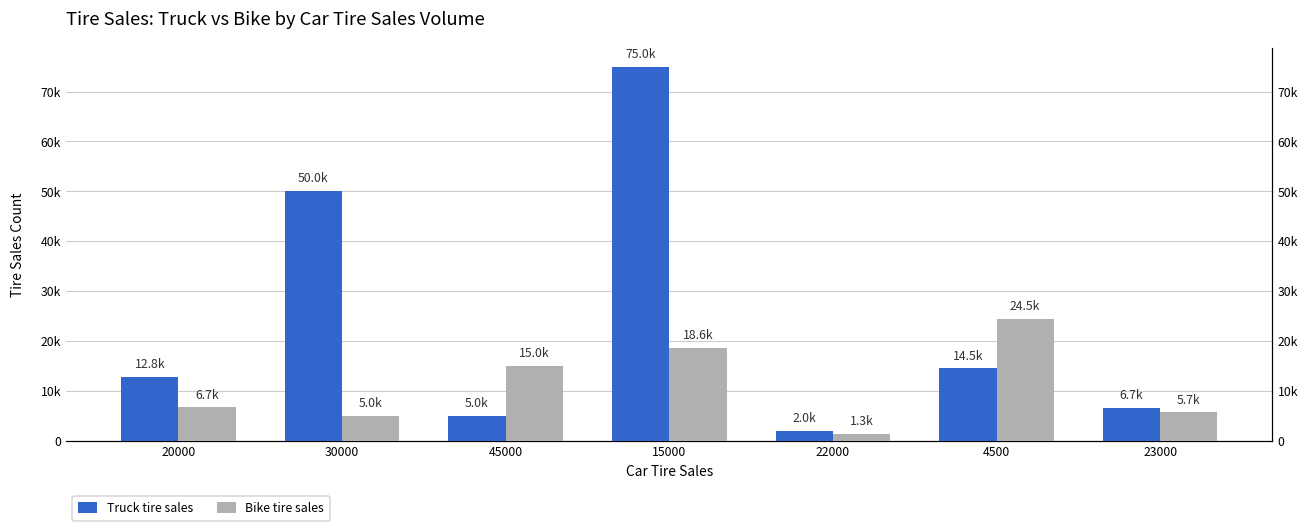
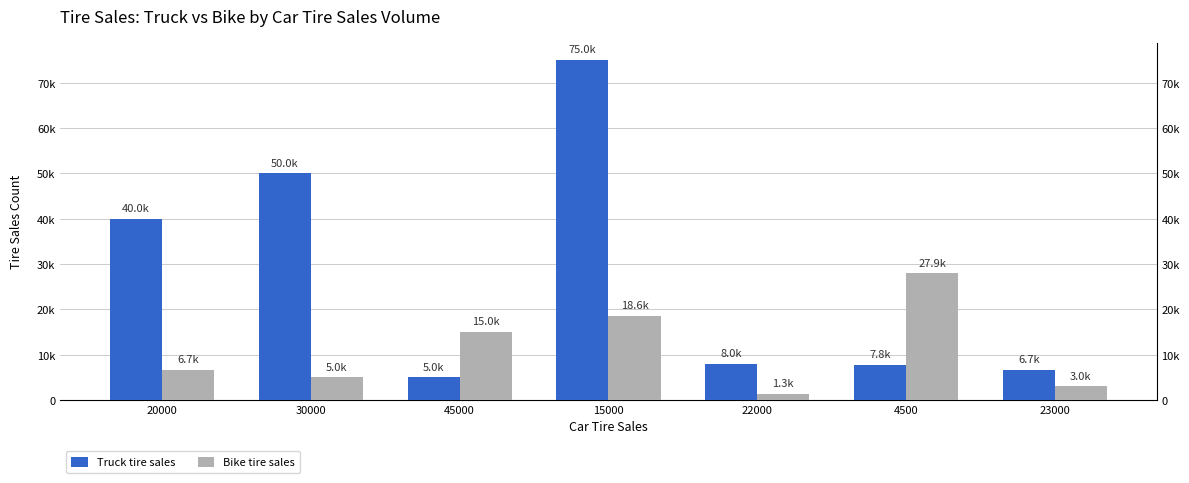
  {
    "Truck tire sales": {
-     "20000": "12.8k",
+     "20000": "40.0k",
      "30000": "50.0k",
      "45000": "5.0k",
      "15000": "75.0k",
-     "22000": "2.0k",
-     "4500": "14.5k",
+     "22000": "8.0k",
+     "4500": "7.8k",
      "23000": "6.7k"
    },
    "Bike tire sales": {
      "20000": "6.7k",
      "30000": "5.0k",
      "45000": "15.0k",
      "15000": "18.6k",
      "22000": "1.3k",
-     "4500": "24.5k",
-     "23000": "5.7k"
+     "4500": "27.9k",
+     "23000": "3.0k"
    }
  }
